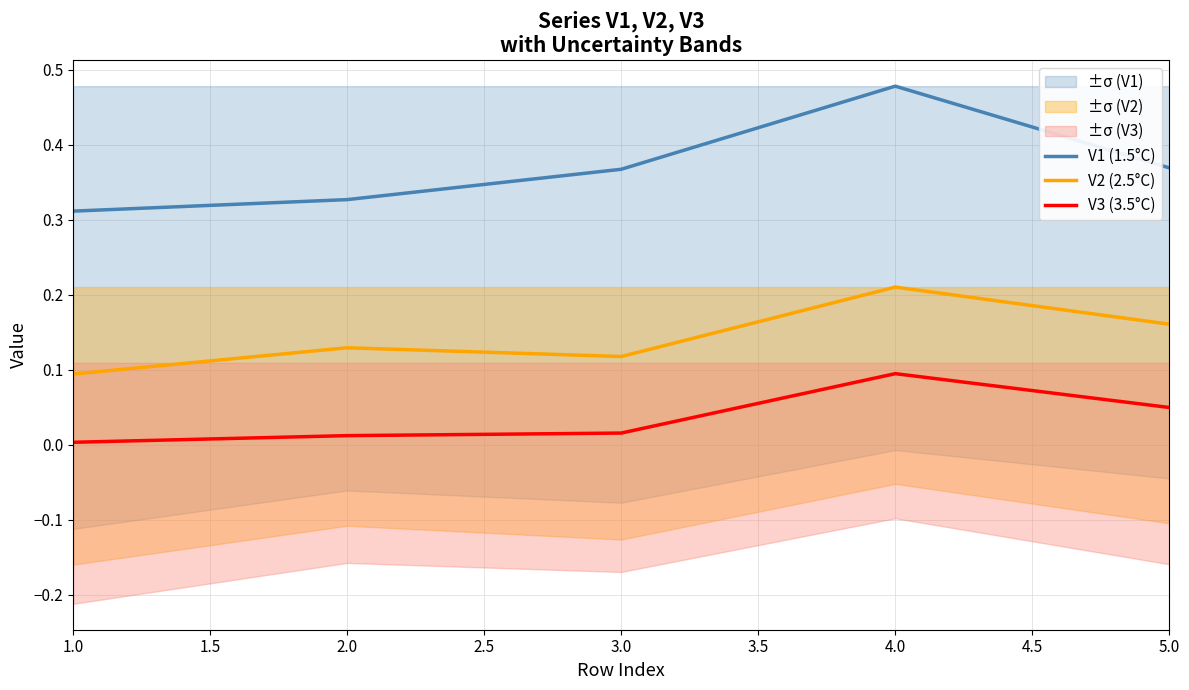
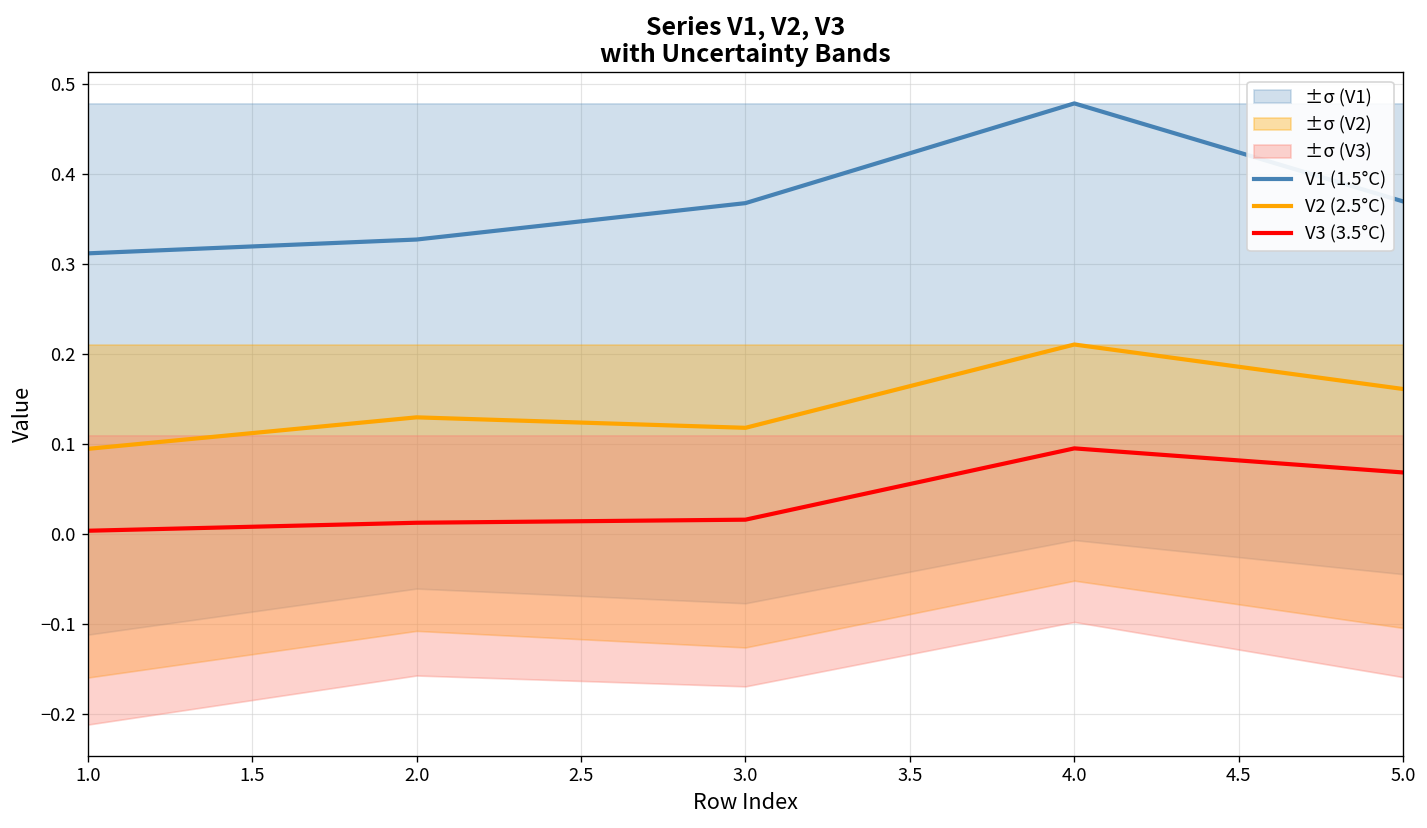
  {
    "V3 (3.5°C)": {
      "1.0": 0.00,
      "2.0": 0.01,
      "3.0": 0.02,
      "4.0": 0.09,
-     "5.0": 0.05
+     "5.0": 0.07
    }
  }
